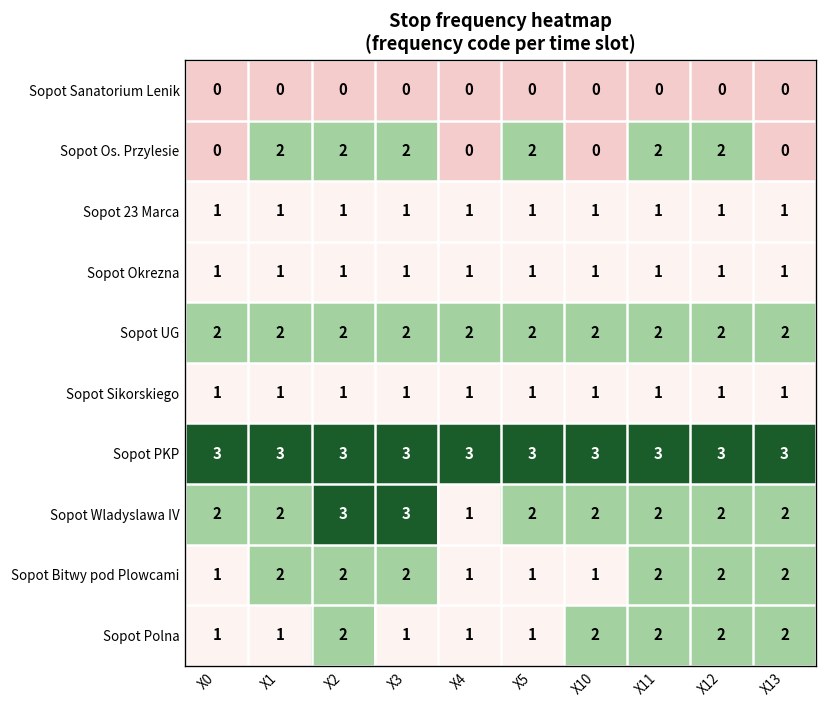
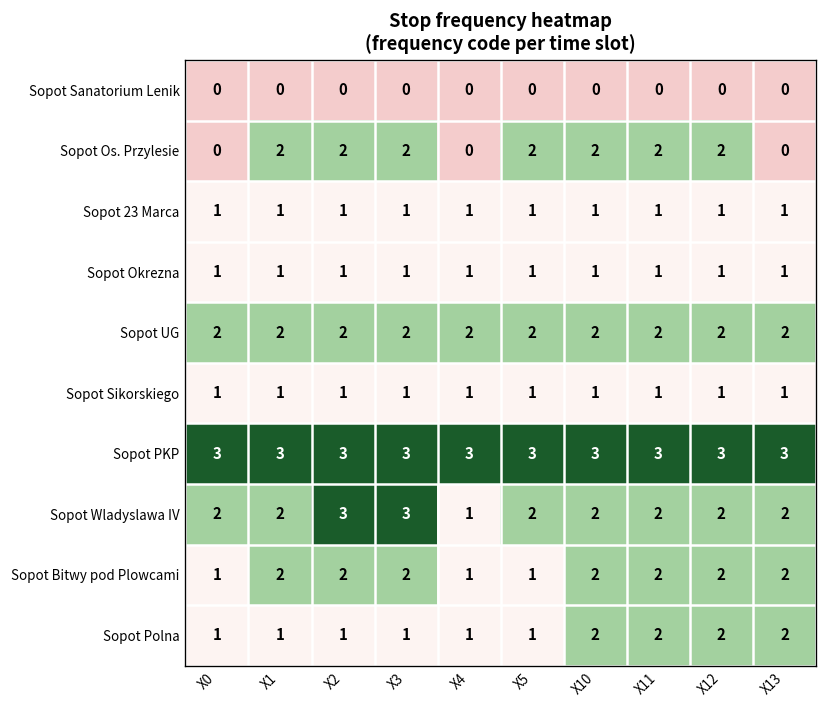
  {
    "Sopot Sanatorium Lenik": {
      "X0": 0,
      "X1": 0,
      "X2": 0,
      "X3": 0,
      "X4": 0,
      "X5": 0,
      "X10": 0,
      "X11": 0,
      "X12": 0,
      "X13": 0
    },
    "Sopot Os. Przylesie": {
      "X0": 0,
      "X1": 2,
      "X2": 2,
      "X3": 2,
      "X4": 0,
      "X5": 2,
-     "X10": 0,
+     "X10": 2,
      "X11": 2,
      "X12": 2,
      "X13": 0
    },
    "Sopot 23 Marca": {
      "X0": 1,
      "X1": 1,
      "X2": 1,
      "X3": 1,
      "X4": 1,
      "X5": 1,
      "X10": 1,
      "X11": 1,
      "X12": 1,
      "X13": 1
    },
    "Sopot Okrezna": {
      "X0": 1,
      "X1": 1,
      "X2": 1,
      "X3": 1,
      "X4": 1,
      "X5": 1,
      "X10": 1,
      "X11": 1,
      "X12": 1,
      "X13": 1
    },
    "Sopot UG": {
      "X0": 2,
      "X1": 2,
      "X2": 2,
      "X3": 2,
      "X4": 2,
      "X5": 2,
      "X10": 2,
      "X11": 2,
      "X12": 2,
      "X13": 2
    },
    "Sopot Sikorskiego": {
      "X0": 1,
      "X1": 1,
      "X2": 1,
      "X3": 1,
      "X4": 1,
      "X5": 1,
      "X10": 1,
      "X11": 1,
      "X12": 1,
      "X13": 1
    },
    "Sopot PKP": {
      "X0": 3,
      "X1": 3,
      "X2": 3,
      "X3": 3,
      "X4": 3,
      "X5": 3,
      "X10": 3,
      "X11": 3,
      "X12": 3,
      "X13": 3
    },
    "Sopot Wladyslawa IV": {
      "X0": 2,
      "X1": 2,
      "X2": 3,
      "X3": 3,
      "X4": 1,
      "X5": 2,
      "X10": 2,
      "X11": 2,
      "X12": 2,
      "X13": 2
    },
    "Sopot Bitwy pod Plowcami": {
      "X0": 1,
      "X1": 2,
      "X2": 2,
      "X3": 2,
      "X4": 1,
      "X5": 1,
-     "X10": 1,
+     "X10": 2,
      "X11": 2,
      "X12": 2,
      "X13": 2
    },
    "Sopot Polna": {
      "X0": 1,
      "X1": 1,
-     "X2": 2,
+     "X2": 1,
      "X3": 1,
      "X4": 1,
      "X5": 1,
      "X10": 2,
      "X11": 2,
      "X12": 2,
      "X13": 2
    }
  }
